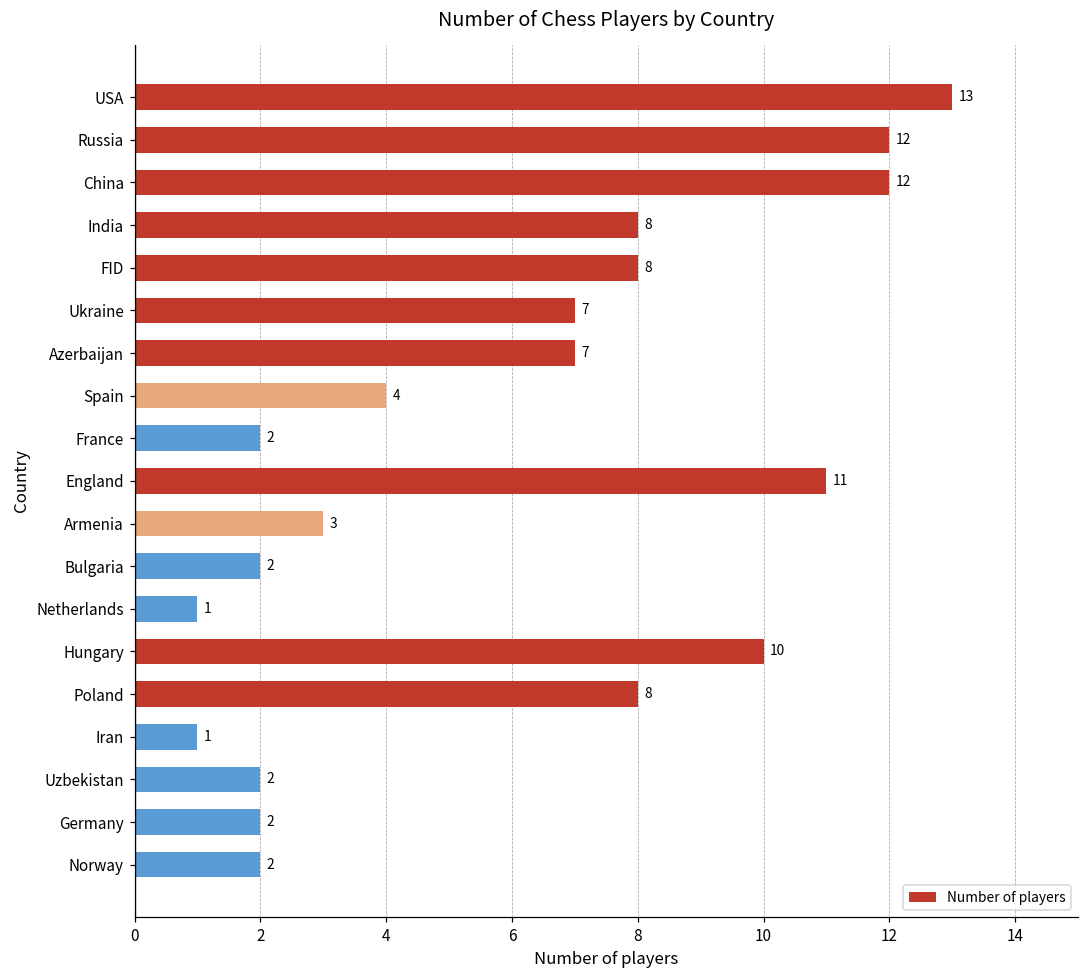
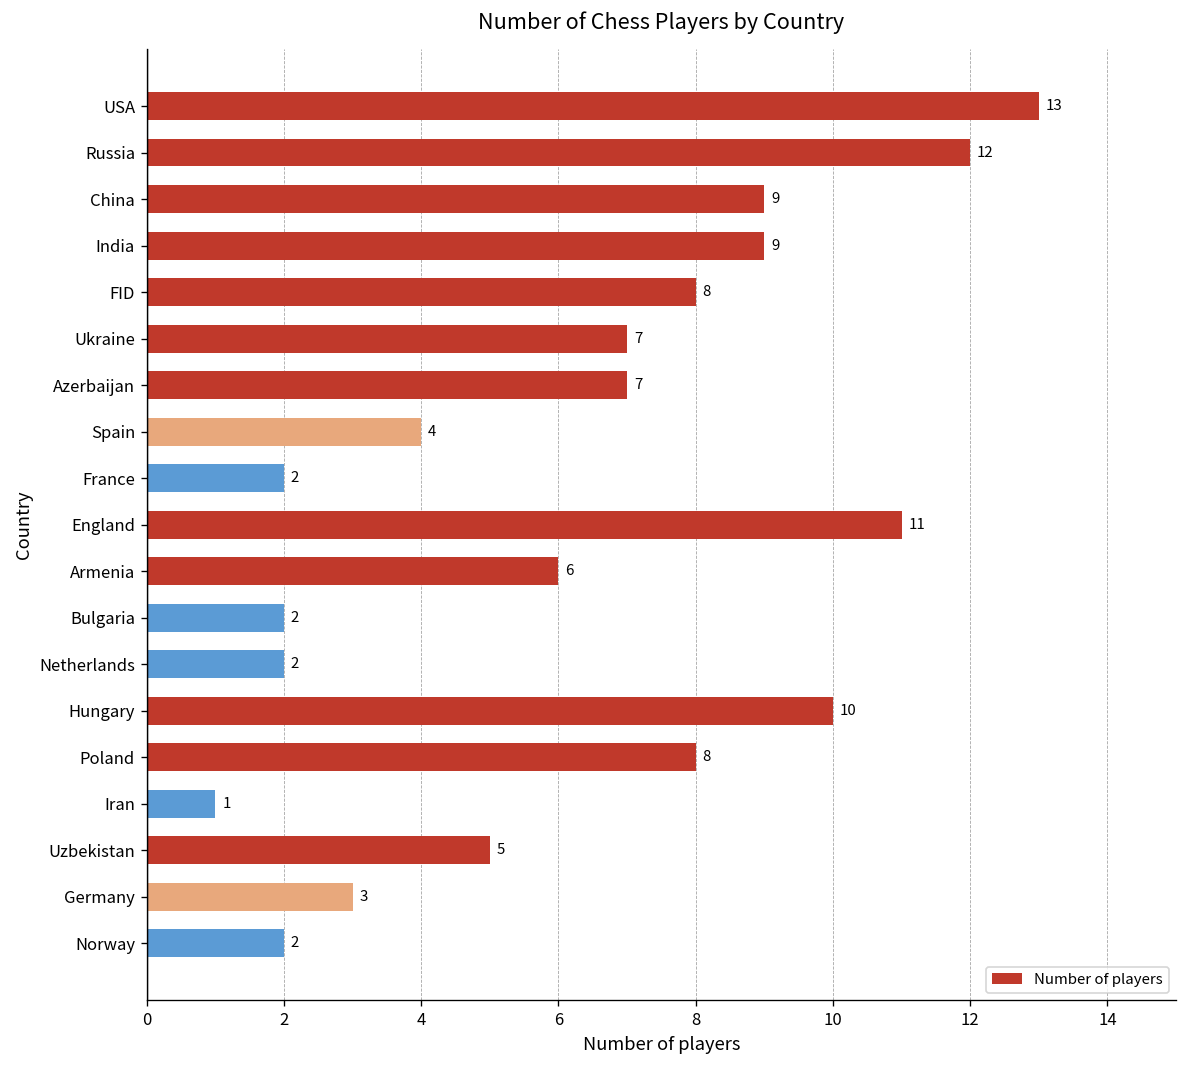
  {
    "USA": 13,
    "Russia": 12,
-   "China": 12,
-   "India": 8,
+   "China": 9,
+   "India": 9,
    "FID": 8,
    "Ukraine": 7,
    "Azerbaijan": 7,
    "Spain": 4,
    "France": 2,
    "England": 11,
-   "Armenia": 3,
+   "Armenia": 6,
    "Bulgaria": 2,
-   "Netherlands": 1,
+   "Netherlands": 2,
    "Hungary": 10,
    "Poland": 8,
    "Iran": 1,
-   "Uzbekistan": 2,
-   "Germany": 2,
+   "Uzbekistan": 5,
+   "Germany": 3,
    "Norway": 2
  }
